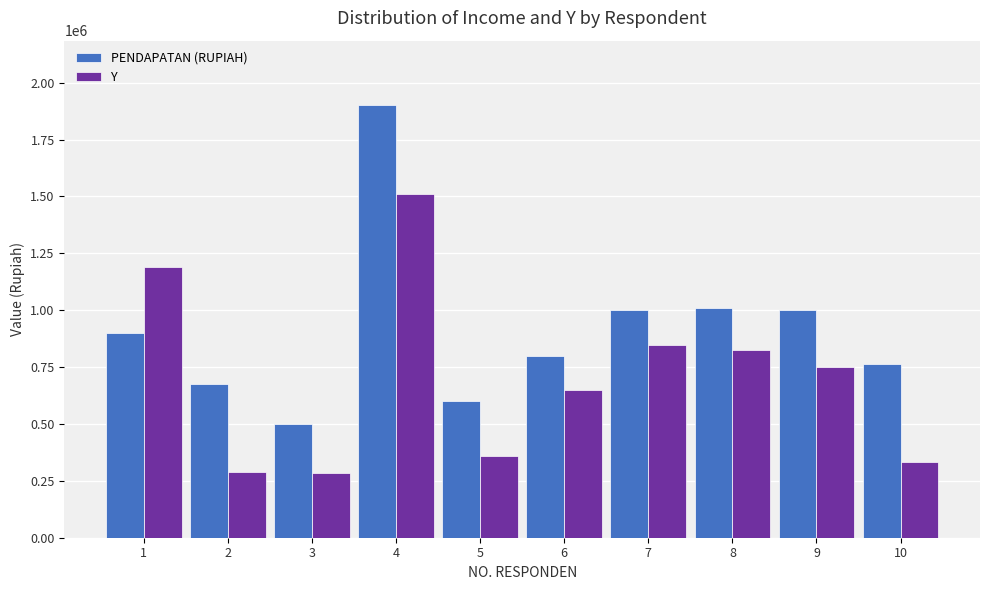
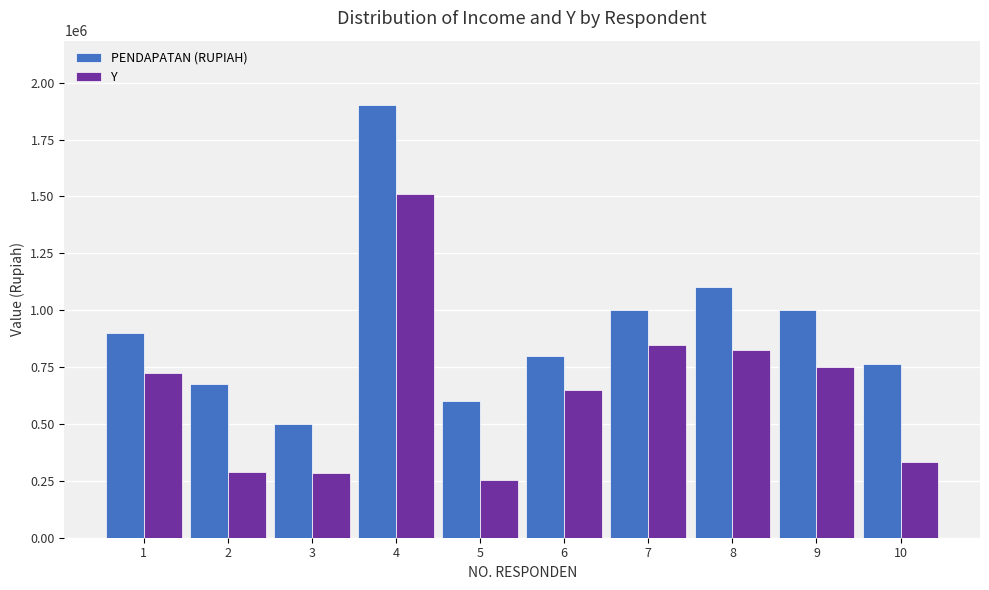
  {
    "PENDAPATAN (RUPIAH)": {
      "1": 900000,
      "2": 680000,
      "3": 500000,
      "4": 1900000,
      "5": 600000,
      "6": 800000,
      "7": 1000000,
-     "8": 1010000,
+     "8": 1100000,
      "9": 1000000,
      "10": 760000
    },
    "Y": {
-     "1": 1190000,
+     "1": 720000,
      "2": 290000,
      "3": 280000,
      "4": 1510000,
-     "5": 360000,
+     "5": 250000,
      "6": 650000,
      "7": 850000,
      "8": 820000,
      "9": 750000,
      "10": 330000
    }
  }
